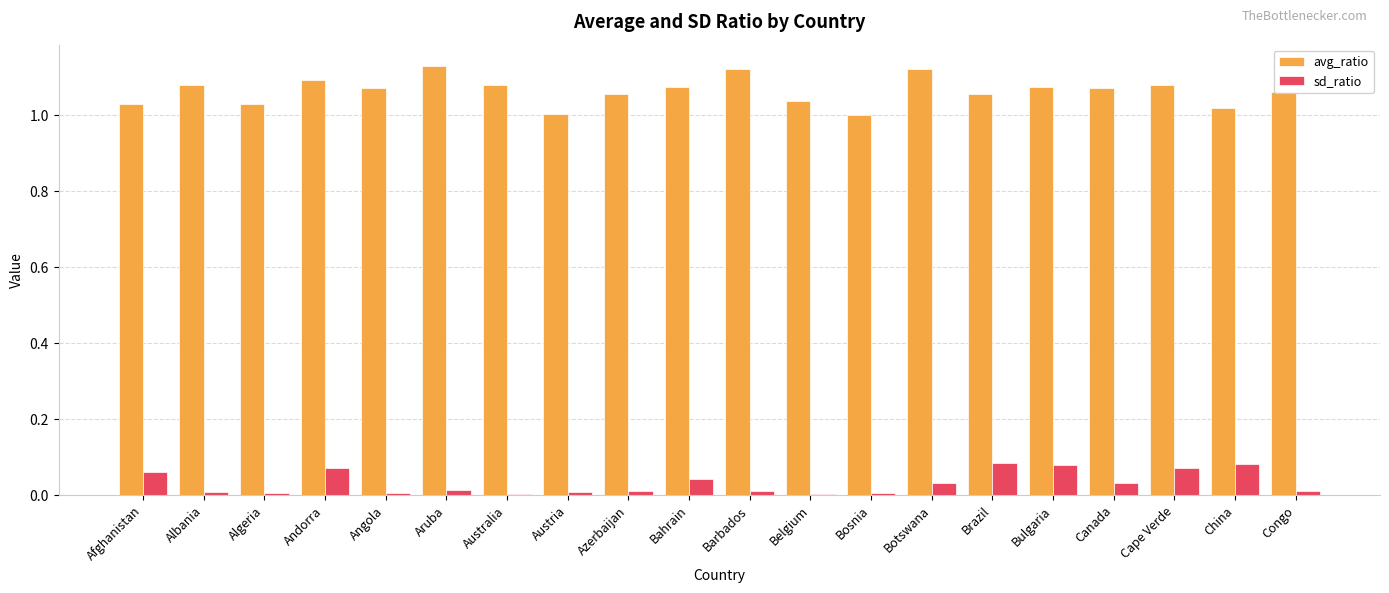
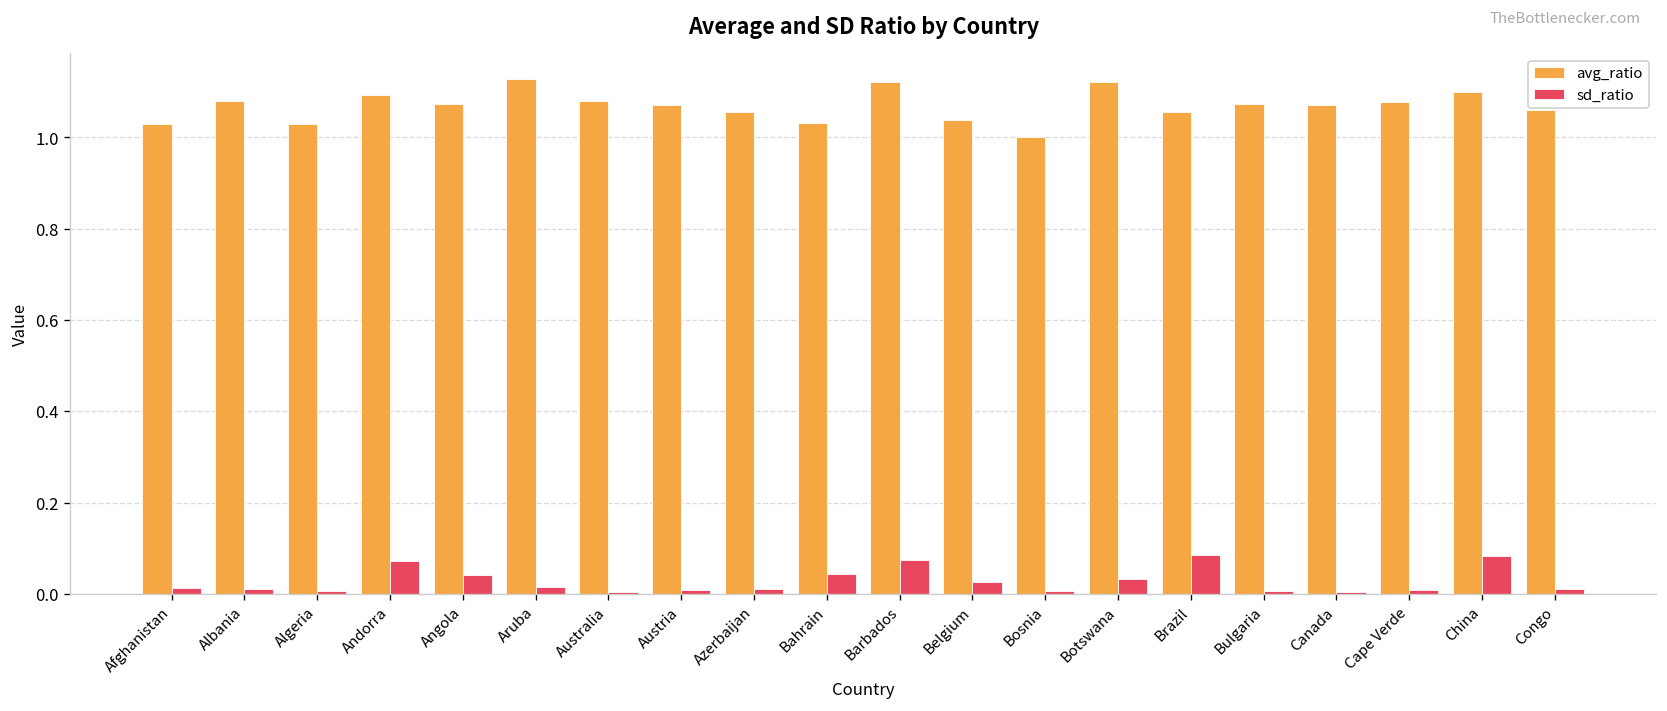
  {
    "avg_ratio": {
      "Afghanistan": 1.03,
      "Albania": 1.08,
      "Algeria": 1.03,
      "Andorra": 1.09,
      "Angola": 1.07,
      "Aruba": 1.13,
      "Australia": 1.08,
-     "Austria": 1.00,
+     "Austria": 1.07,
      "Azerbaijan": 1.06,
-     "Bahrain": 1.07,
+     "Bahrain": 1.03,
      "Barbados": 1.12,
      "Belgium": 1.04,
      "Bosnia": 1.00,
      "Botswana": 1.12,
      "Brazil": 1.06,
      "Bulgaria": 1.07,
      "Canada": 1.07,
      "Cape Verde": 1.08,
-     "China": 1.02
+     "China": 1.10
    },
    "sd_ratio": {
-     "Afghanistan": 0.06,
+     "Afghanistan": 0.01,
      "Albania": 0.01,
      "Andorra": 0.07,
-     "Angola": 0.01,
+     "Angola": 0.04,
      "Aruba": 0.01,
      "Austria": 0.01,
      "Azerbaijan": 0.01,
      "Bahrain": 0.04,
-     "Barbados": 0.01,
-     "Belgium": 0.00,
+     "Barbados": 0.07,
+     "Belgium": 0.03,
      "Botswana": 0.03,
      "Brazil": 0.09,
-     "Bulgaria": 0.08,
-     "Canada": 0.03,
-     "Cape Verde": 0.07,
+     "Bulgaria": 0.01,
+     "Canada": 0.00,
+     "Cape Verde": 0.01,
      "China": 0.08,
      "Congo": 0.01
    }
  }
